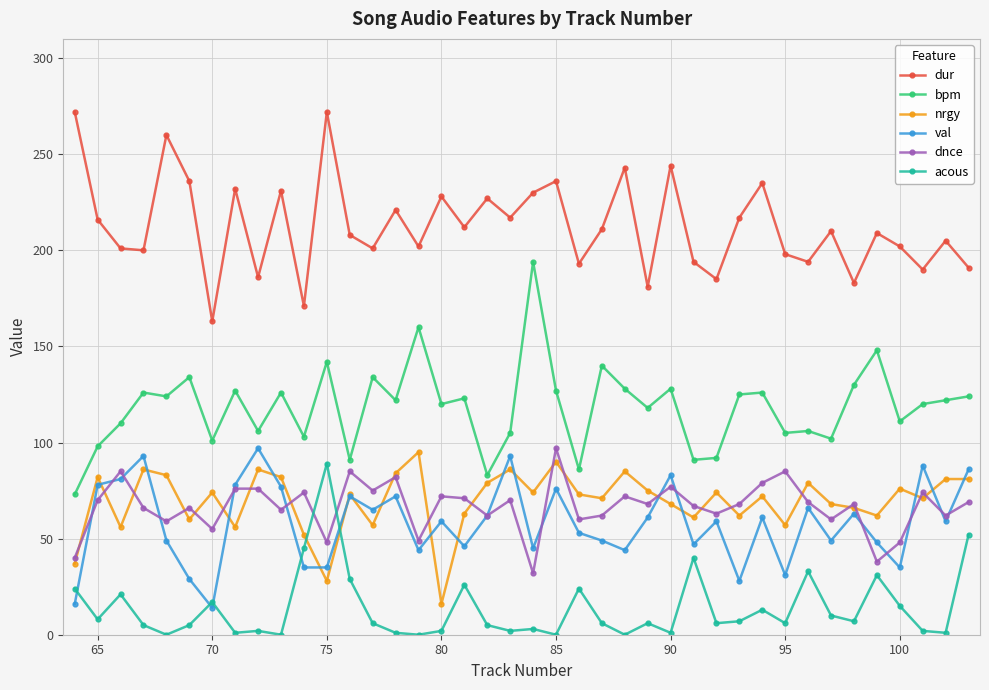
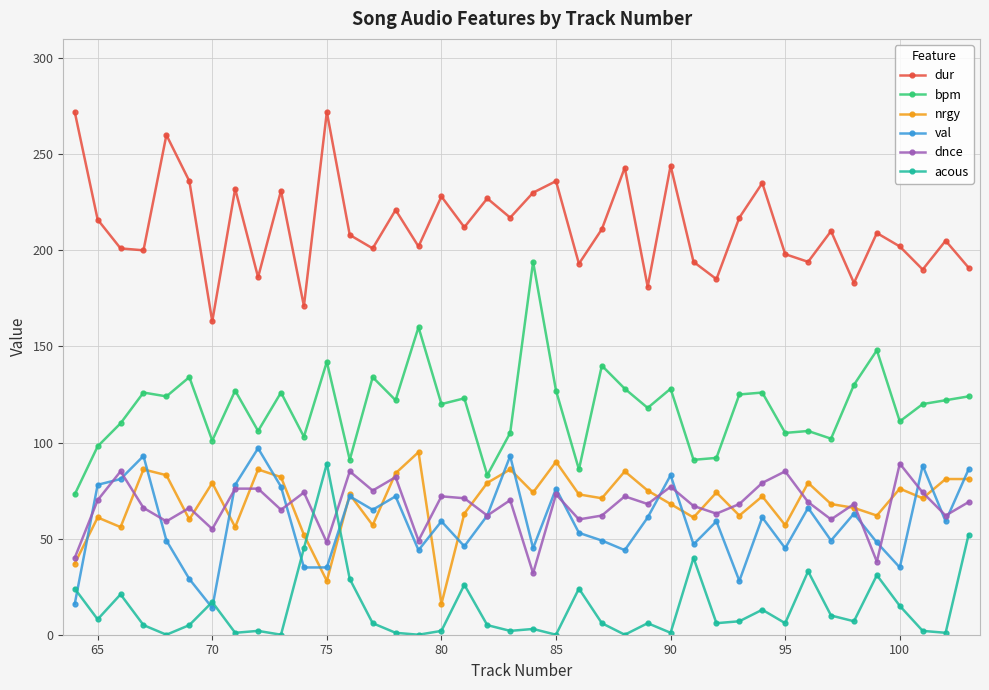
  {
    "dur": {
      "65": 216,
      "70": 163,
      "75": 272,
      "80": 228,
      "85": 236,
      "90": 244,
      "95": 198,
      "100": 202
    },
    "nrgy": {
-     "65": 82,
-     "70": 74,
+     "65": 61,
+     "70": 79,
      "75": 28,
      "80": 16,
      "85": 90,
      "90": 68,
      "95": 57,
      "100": 76
    },
    "val": {
      "65": 78,
      "70": 14,
      "75": 35,
      "80": 59,
      "85": 76,
      "90": 83,
-     "95": 31,
+     "95": 45,
      "100": 35
    },
    "dnce": {
      "65": 70,
      "70": 55,
      "75": 48,
      "80": 72,
-     "85": 97,
+     "85": 73,
      "90": 77,
      "95": 85,
-     "100": 48
+     "100": 89
    }
  }
